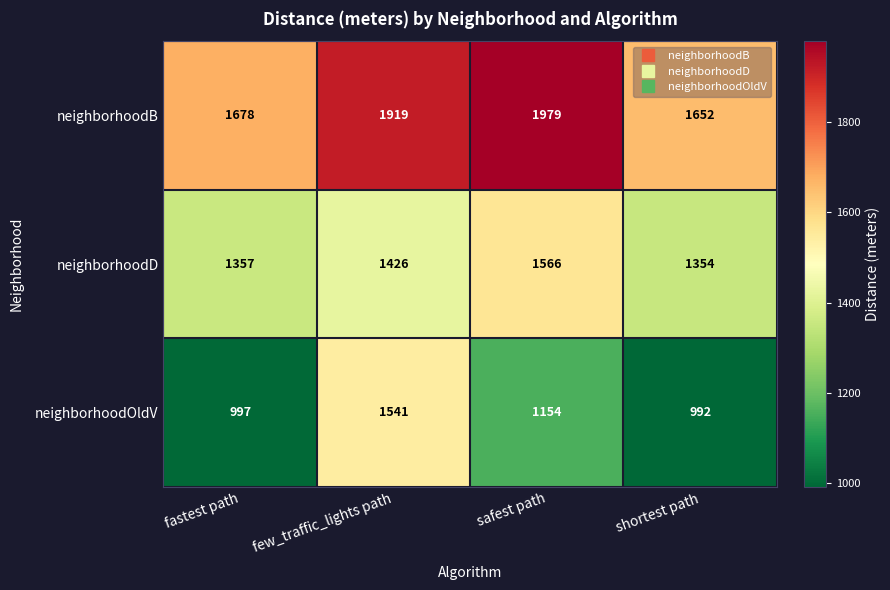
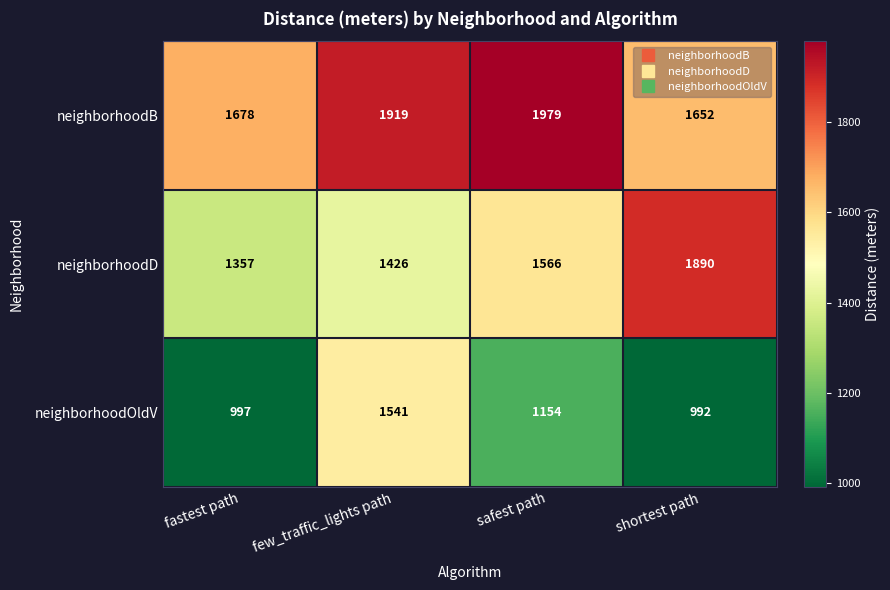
  {
    "neighborhoodB": {
      "fastest path": 1678,
      "few_traffic_lights path": 1919,
      "safest path": 1979,
      "shortest path": 1652
    },
    "neighborhoodD": {
      "fastest path": 1357,
      "few_traffic_lights path": 1426,
      "safest path": 1566,
-     "shortest path": 1354
+     "shortest path": 1890
    },
    "neighborhoodOldV": {
      "fastest path": 997,
      "few_traffic_lights path": 1541,
      "safest path": 1154,
      "shortest path": 992
    }
  }
